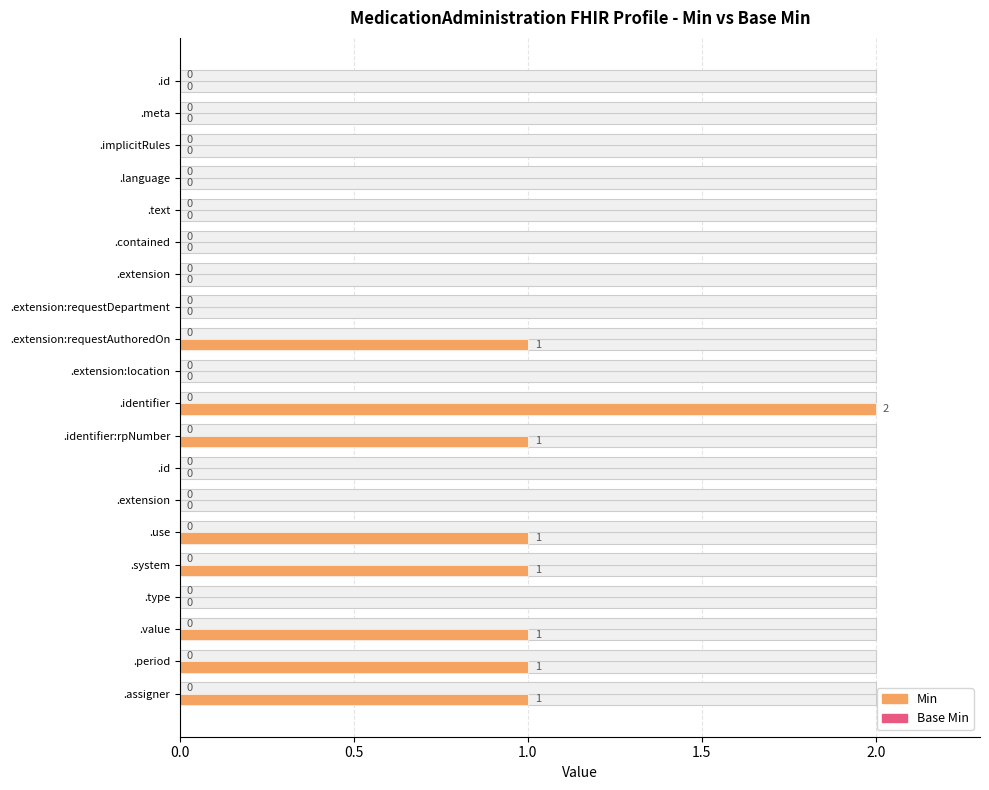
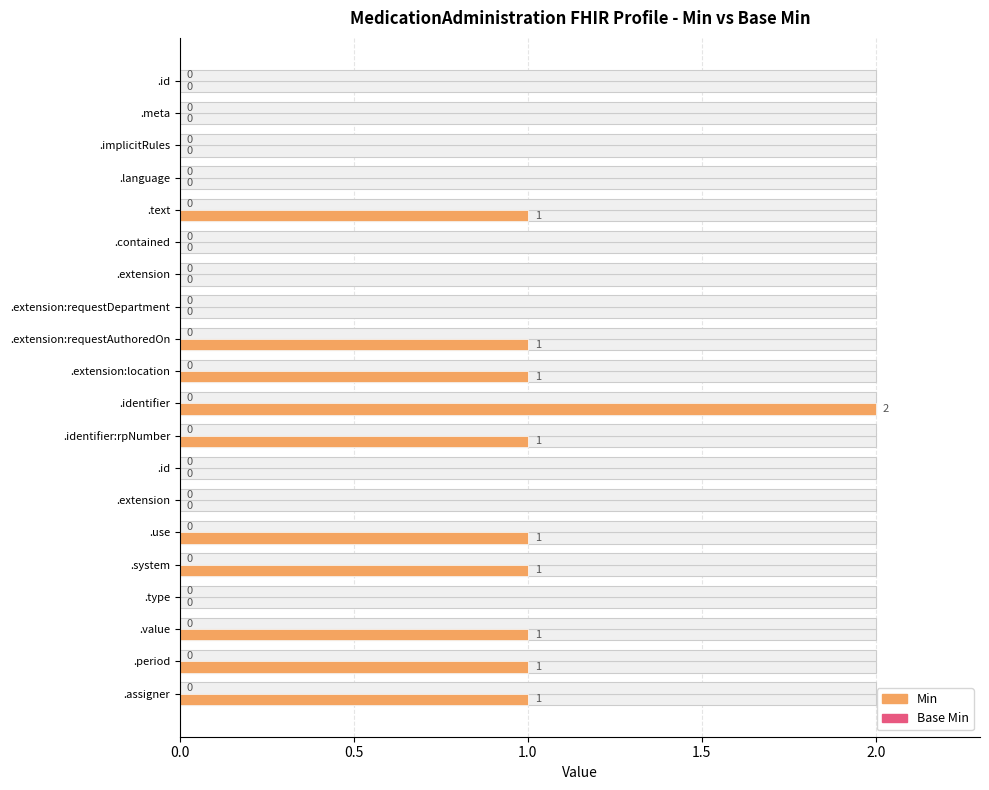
  {
    "Min": {
      ".meta": 0,
      ".implicitRules": 0,
      ".language": 0,
-     ".text": 0,
+     ".text": 1,
      ".contained": 0,
      ".extension:requestDepartment": 0,
-     ".extension:location": 0,
+     ".extension:location": 1,
      ".identifier": 2,
      ".type": 0
    },
    "Base Min": {
      ".meta": 0,
      ".implicitRules": 0,
      ".language": 0,
      ".text": 0,
      ".contained": 0,
      ".extension:requestDepartment": 0,
      ".extension:requestAuthoredOn": 0,
      ".extension:location": 0,
      ".identifier": 0,
      ".identifier:rpNumber": 0,
      ".use": 0,
      ".system": 0,
      ".type": 0,
      ".value": 0,
      ".period": 0,
      ".assigner": 0
    }
  }
